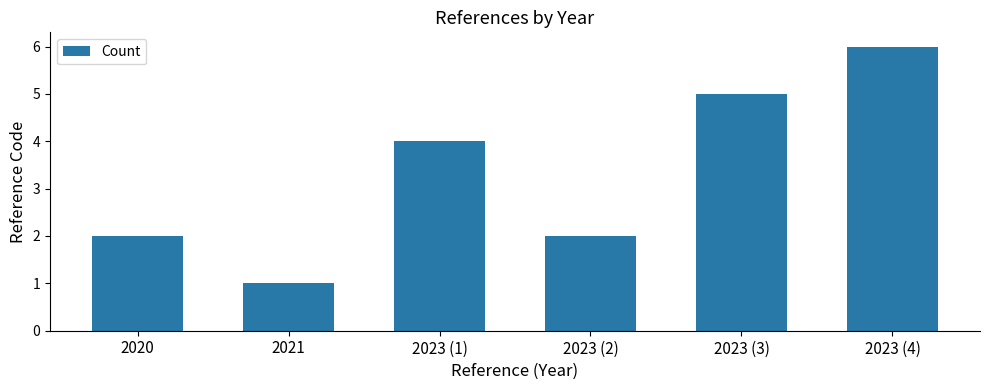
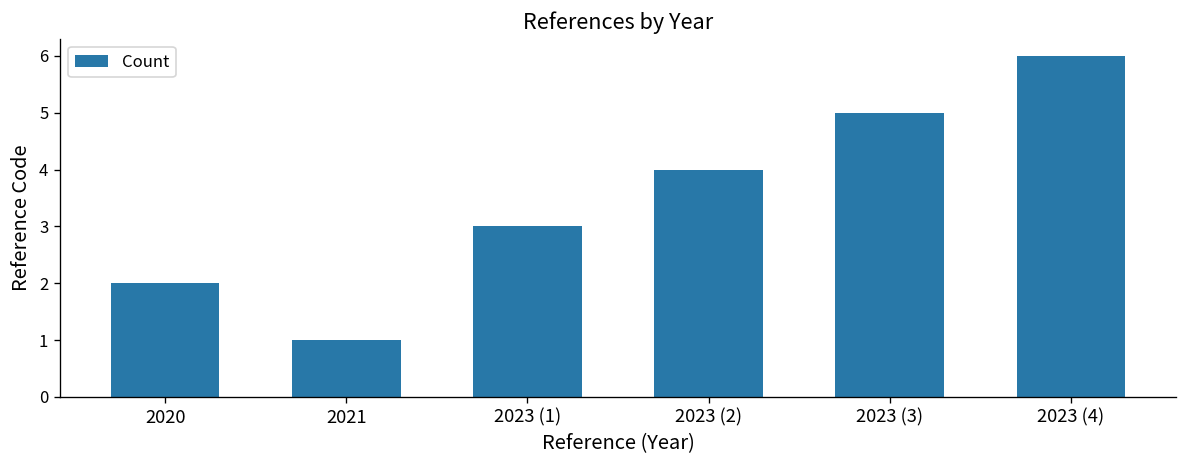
  {
    "2020": 2,
    "2021": 1,
-   "2023 (1)": 4,
-   "2023 (2)": 2,
+   "2023 (1)": 3,
+   "2023 (2)": 4,
    "2023 (3)": 5,
    "2023 (4)": 6
  }
